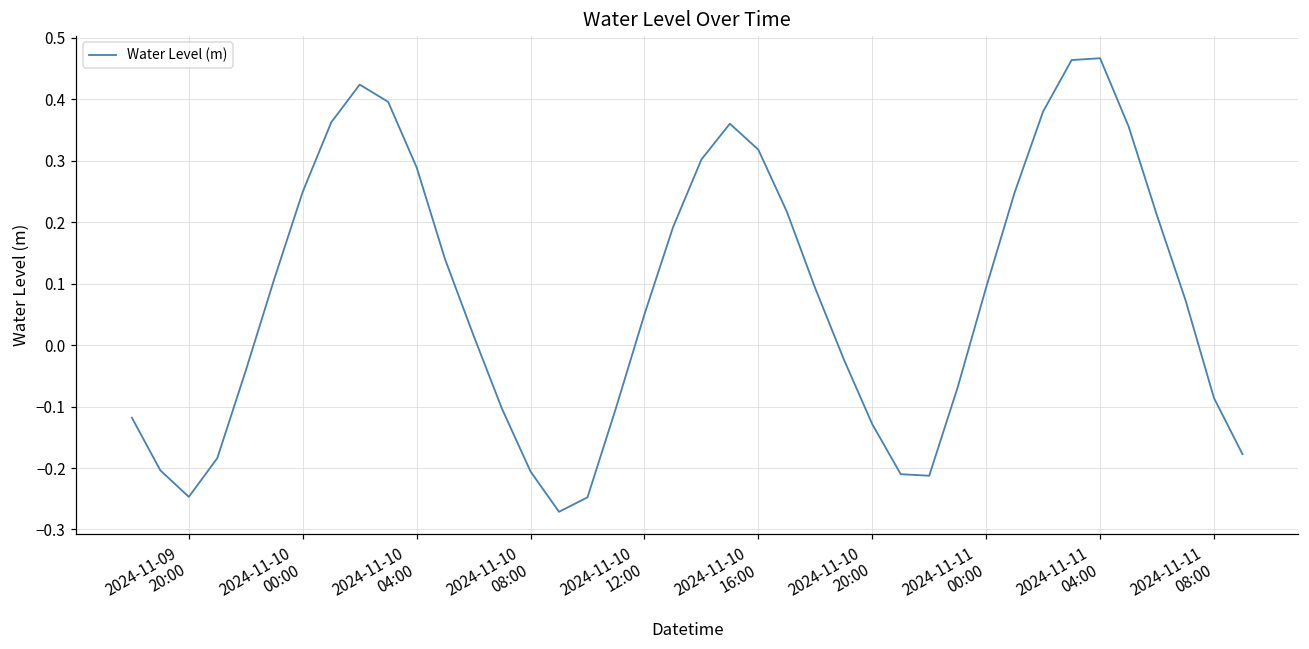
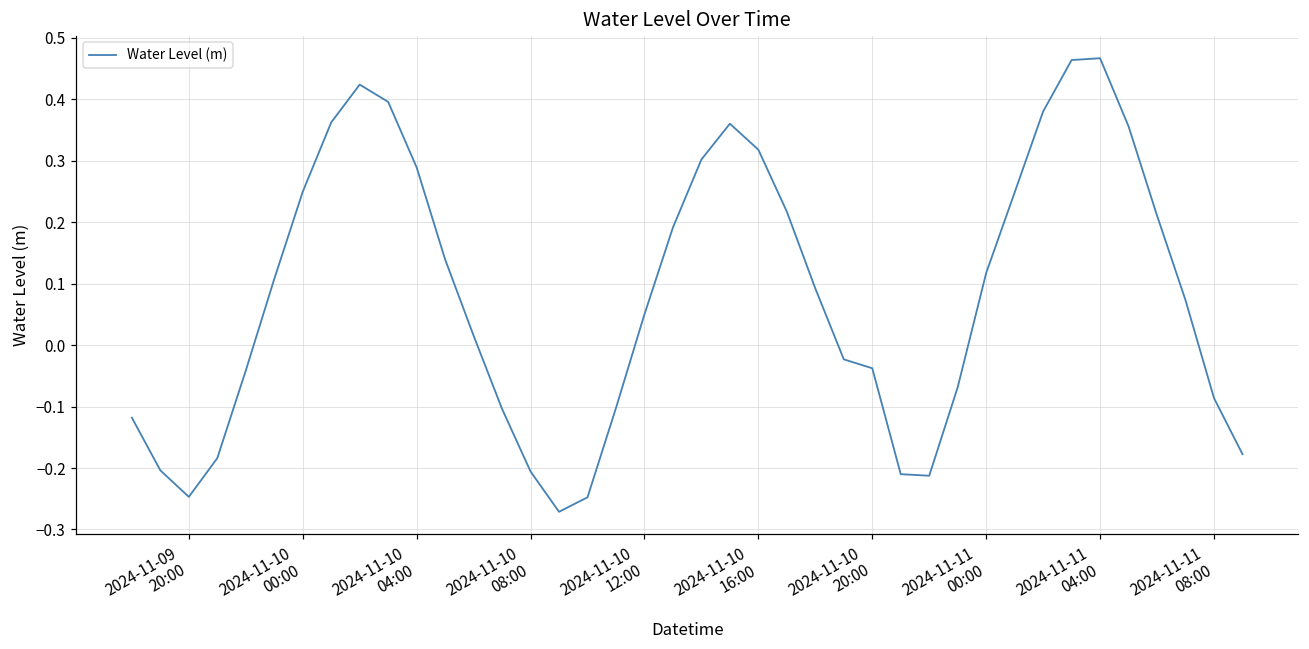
  {
    "2024-11-09 20:00": -0.25,
    "2024-11-10 00:00": 0.25,
    "2024-11-10 04:00": 0.29,
    "2024-11-10 08:00": -0.21,
    "2024-11-10 12:00": 0.05,
    "2024-11-10 16:00": 0.32,
-   "2024-11-10 20:00": -0.13,
-   "2024-11-11 00:00": 0.09,
+   "2024-11-10 20:00": -0.04,
+   "2024-11-11 00:00": 0.12,
    "2024-11-11 04:00": 0.47,
    "2024-11-11 08:00": -0.09
  }
